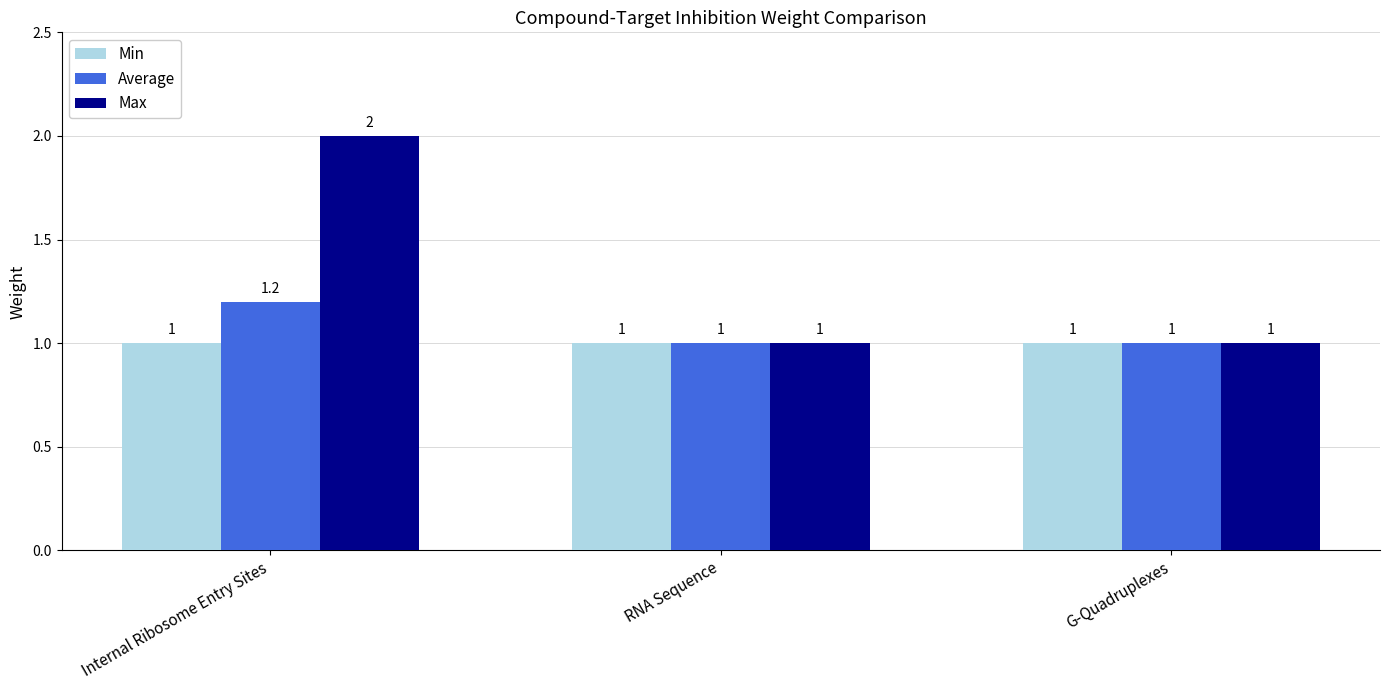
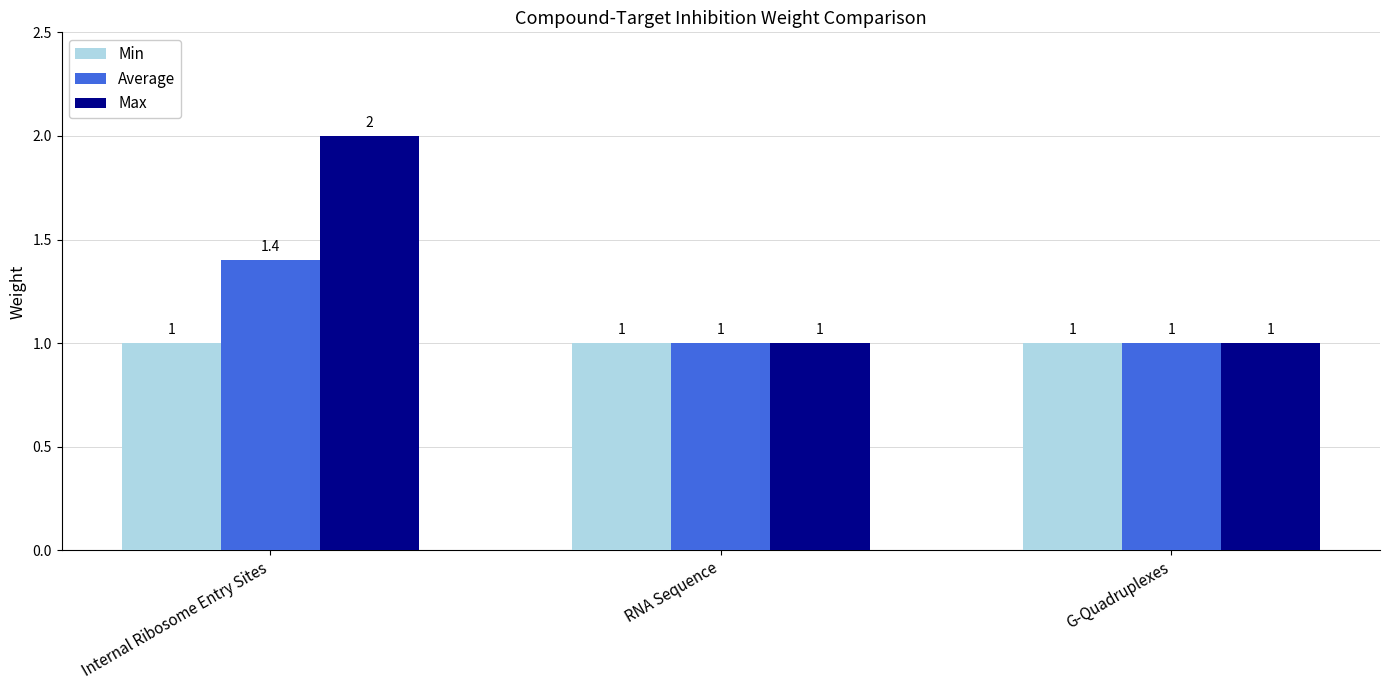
  {
    "Min": {
      "Internal Ribosome Entry Sites": 1,
      "RNA Sequence": 1,
      "G-Quadruplexes": 1
    },
    "Average": {
-     "Internal Ribosome Entry Sites": 1.2,
+     "Internal Ribosome Entry Sites": 1.4,
      "RNA Sequence": 1,
      "G-Quadruplexes": 1
    },
    "Max": {
      "Internal Ribosome Entry Sites": 2,
      "RNA Sequence": 1,
      "G-Quadruplexes": 1
    }
  }
